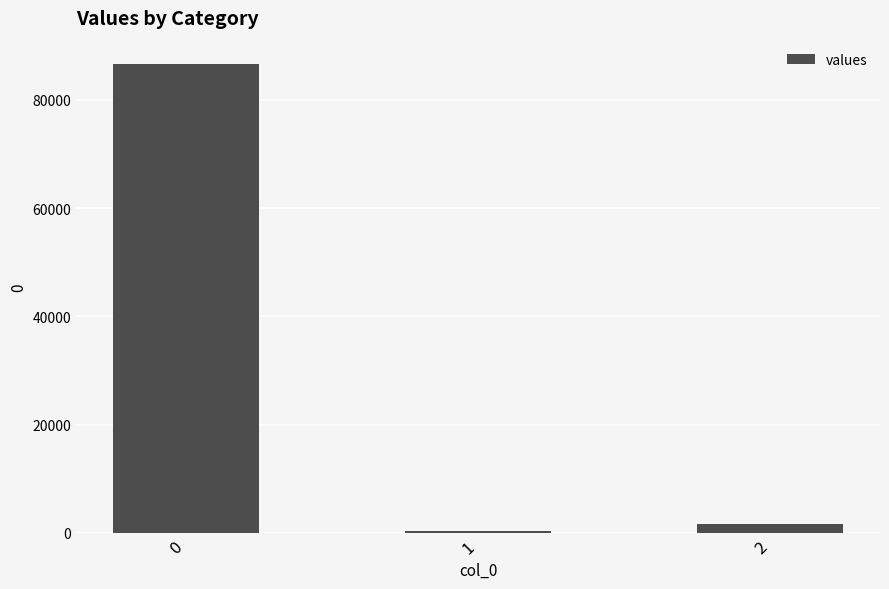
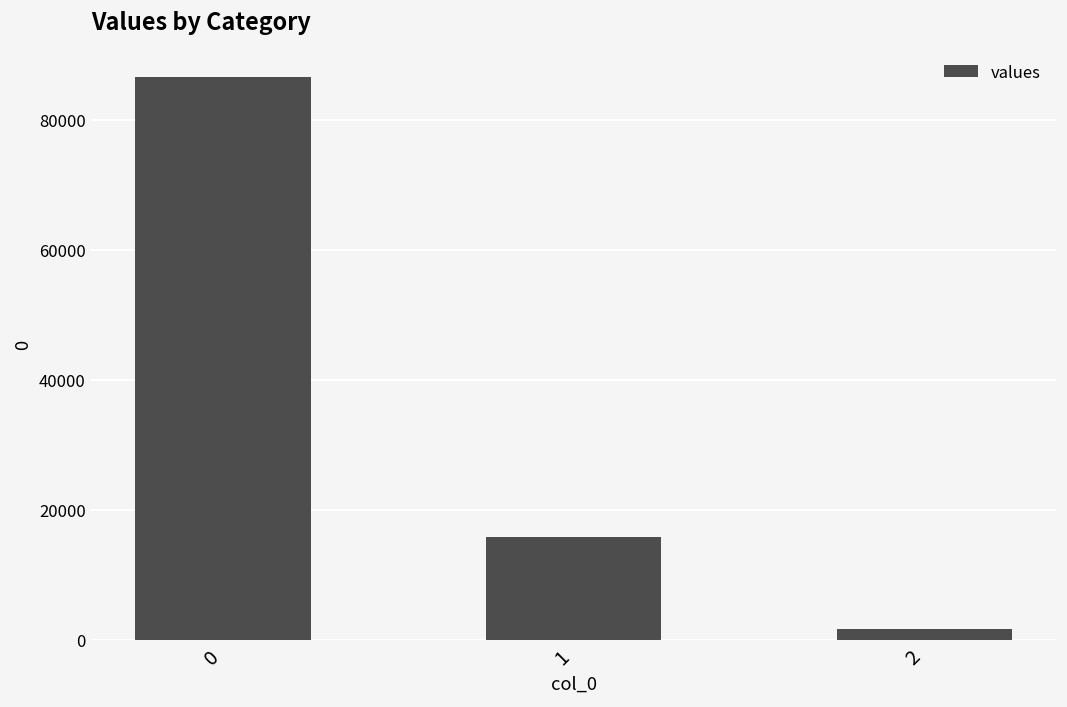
  {
    "0": 87000,
-   "1": 0,
+   "1": 16000,
    "2": 2000
  }
